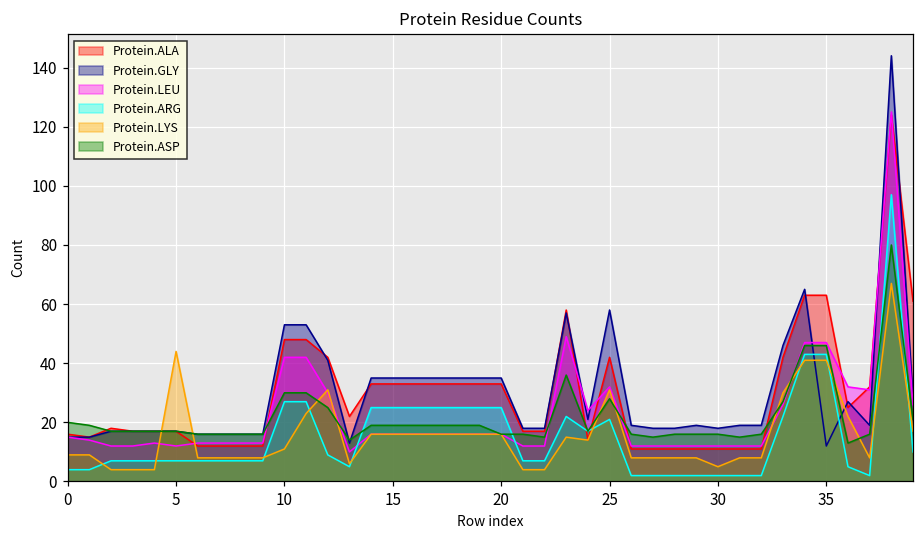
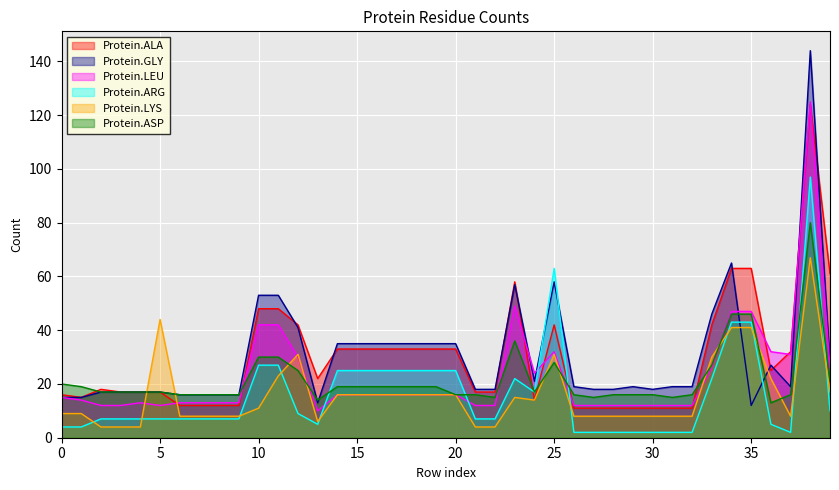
  {
    "Protein.ALA": {
      "0": 16,
      "10": 48,
      "15": 33,
      "20": 33,
      "25": 42,
      "30": 11,
      "35": 63
    },
    "Protein.GLY": {
      "10": 53,
      "15": 35,
      "20": 35,
      "25": 58,
      "30": 18,
      "35": 12
    },
    "Protein.LEU": {
      "5": 12,
      "10": 42,
      "25": 32,
      "30": 12,
      "35": 47
    },
    "Protein.ARG": {
      "0": 4,
      "5": 7,
      "10": 27,
      "15": 25,
      "20": 25,
-     "25": 21,
+     "25": 63,
      "30": 2,
      "35": 43
    },
    "Protein.LYS": {
      "0": 9,
      "5": 44,
      "10": 11,
      "25": 31,
-     "30": 5,
+     "30": 8,
      "35": 41
    },
    "Protein.ASP": {
      "0": 20,
      "10": 30,
      "15": 19,
      "25": 28,
      "30": 16,
      "35": 46
    }
  }
